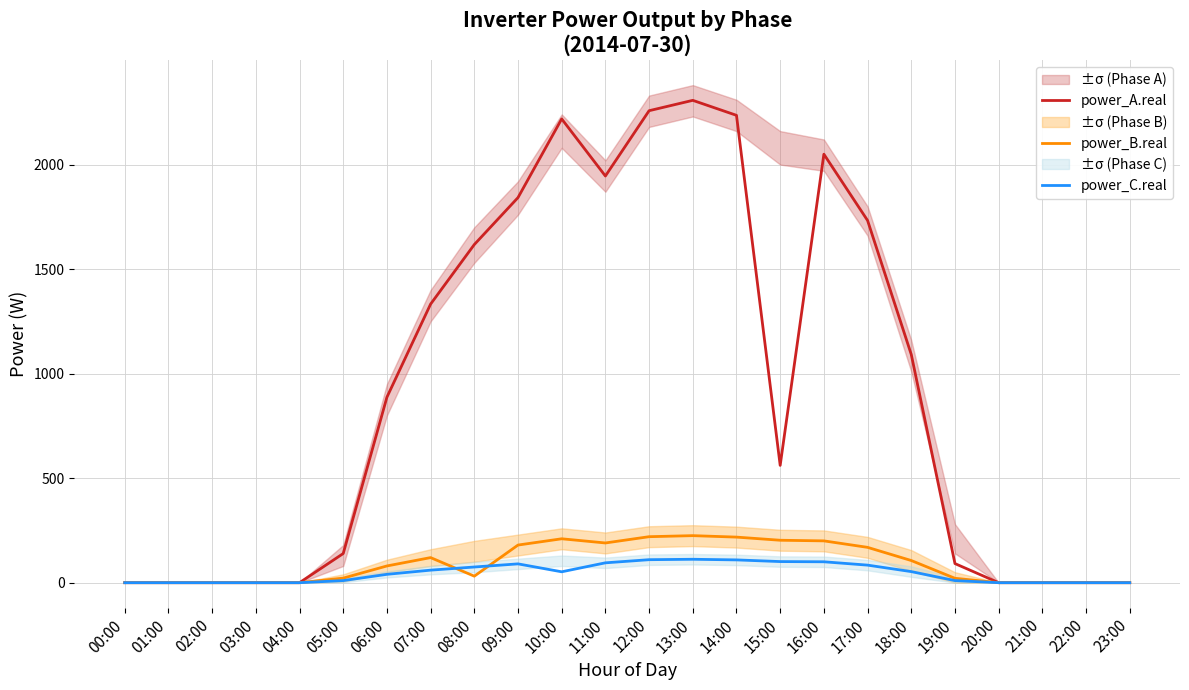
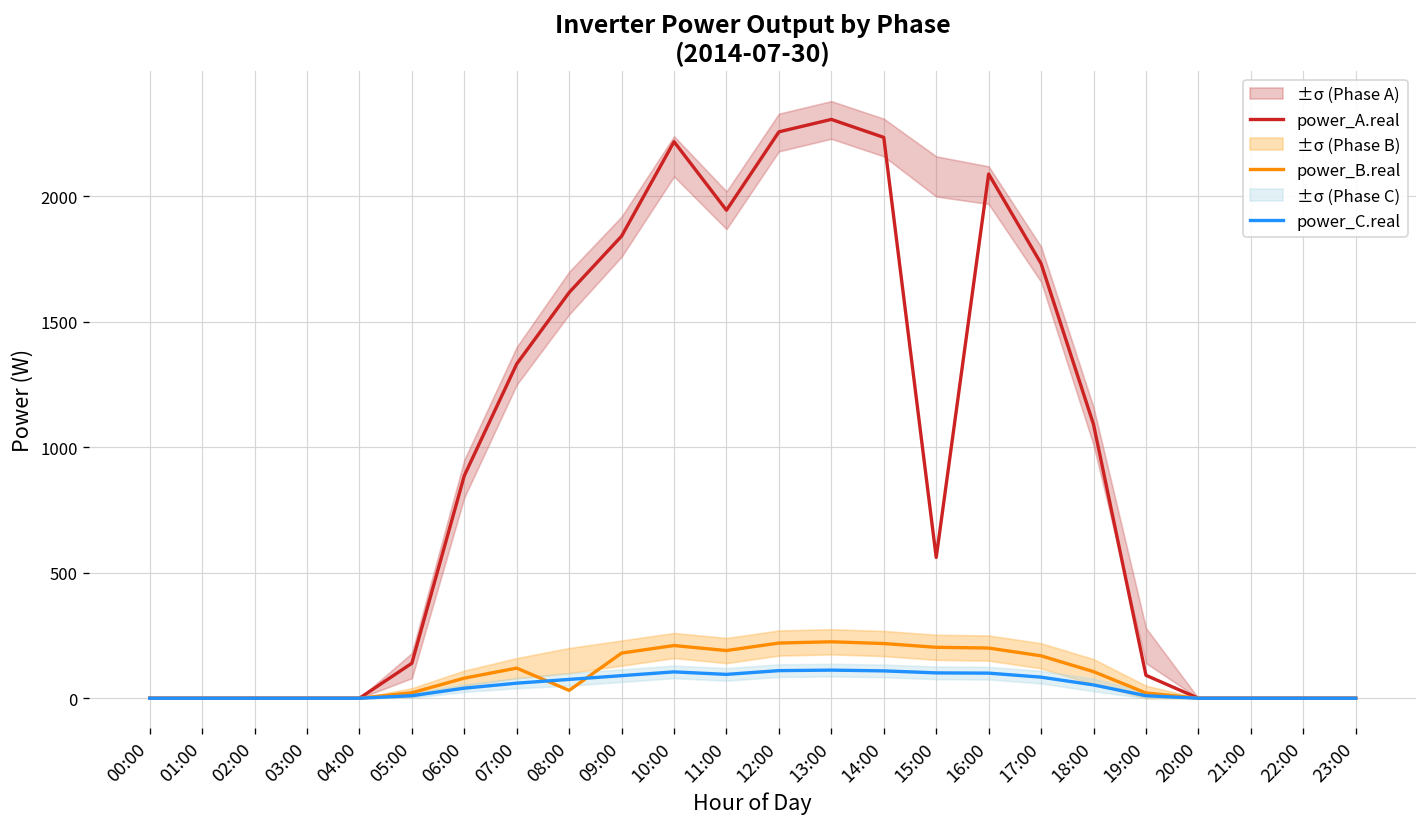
  {
    "power_A.real": {
      "05:00": 140,
      "06:00": 890,
      "07:00": 1330,
      "08:00": 1620,
      "09:00": 1840,
      "10:00": 2220,
      "11:00": 1950,
      "12:00": 2260,
      "13:00": 2310,
      "14:00": 2240,
      "15:00": 560,
-     "16:00": 2050,
+     "16:00": 2090,
      "17:00": 1730,
      "18:00": 1090,
      "19:00": 90
    },
    "power_B.real": {
      "06:00": 80,
      "07:00": 120,
      "08:00": 30,
      "09:00": 180,
      "10:00": 210,
      "11:00": 190,
      "12:00": 220,
      "13:00": 230,
      "14:00": 220,
      "15:00": 200,
      "16:00": 200,
      "17:00": 170,
      "18:00": 110
    },
    "power_C.real": {
      "06:00": 40,
      "07:00": 60,
      "08:00": 80,
      "09:00": 90,
-     "10:00": 50,
+     "10:00": 110,
      "11:00": 100,
      "12:00": 110,
      "13:00": 110,
      "14:00": 110,
      "15:00": 100,
      "16:00": 100,
      "17:00": 80,
      "18:00": 50
    }
  }
